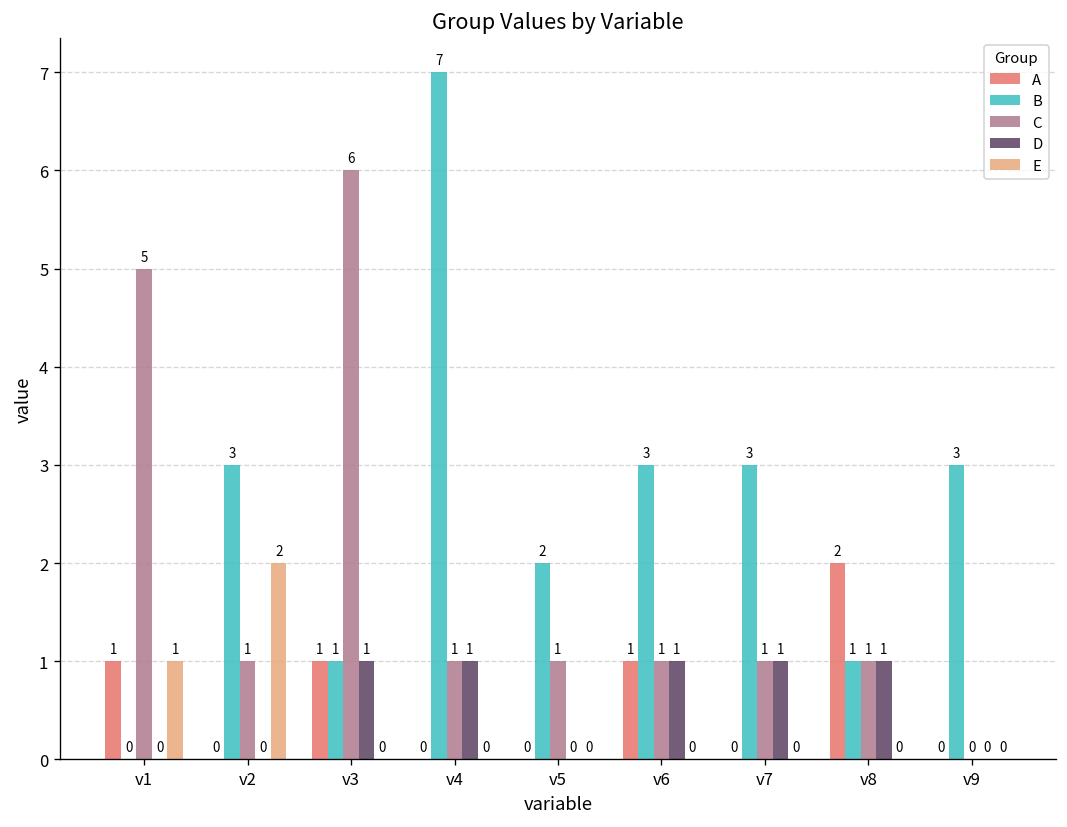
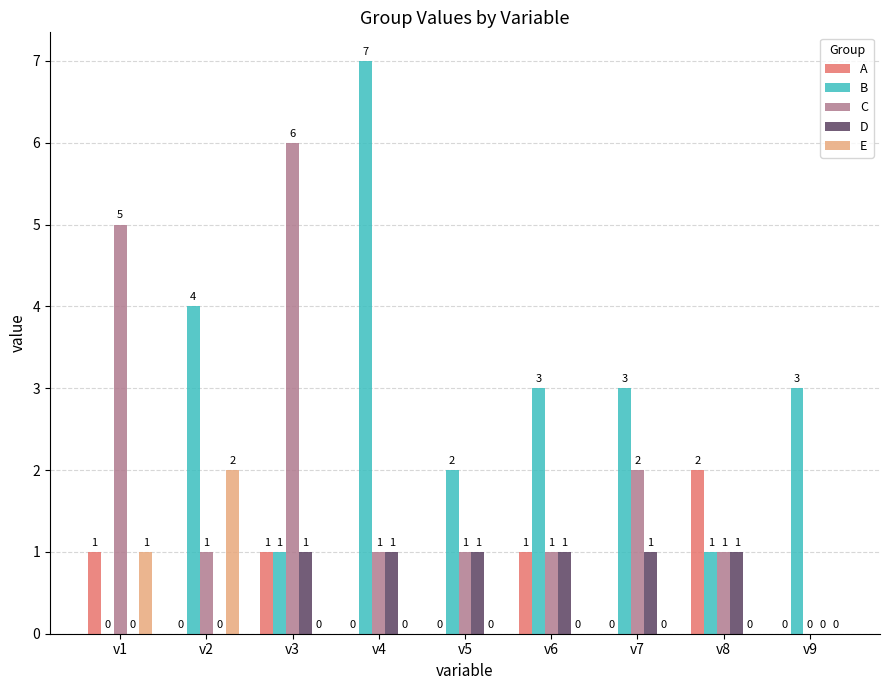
  {
    "B": {
      "v1": 0,
-     "v2": 3,
+     "v2": 4,
      "v3": 1,
      "v4": 7,
      "v5": 2,
      "v6": 3,
      "v7": 3,
      "v8": 1,
      "v9": 3
    },
    "C": {
      "v1": 5,
      "v2": 1,
      "v3": 6,
      "v4": 1,
      "v5": 1,
      "v6": 1,
-     "v7": 1,
+     "v7": 2,
      "v8": 1,
      "v9": 0
    },
    "D": {
      "v1": 0,
      "v2": 0,
      "v3": 1,
      "v4": 1,
-     "v5": 0,
+     "v5": 1,
      "v6": 1,
      "v7": 1,
      "v8": 1,
      "v9": 0
    }
  }
